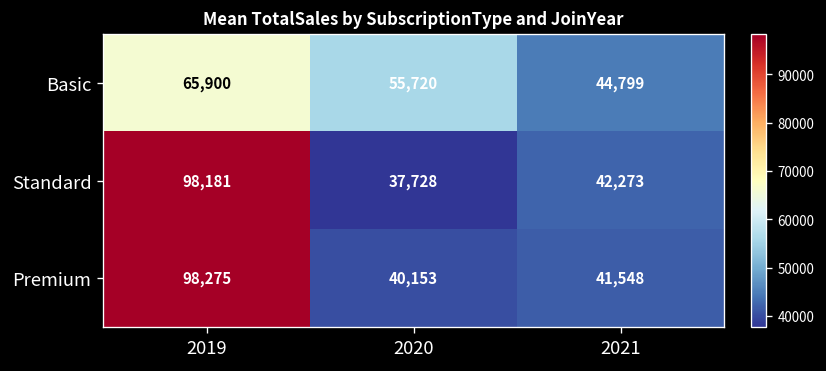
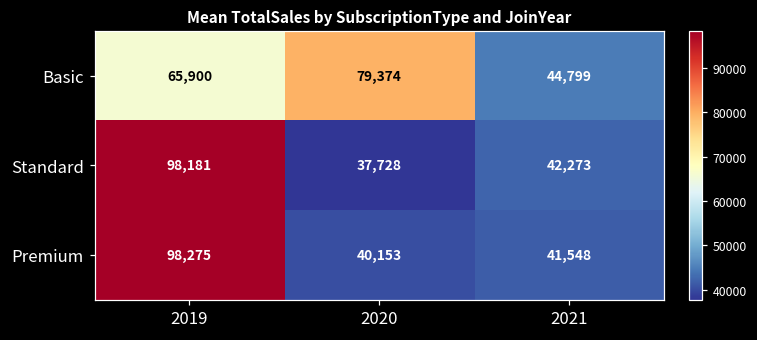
  {
    "Basic": {
      "2019": "65,900",
-     "2020": "55,720",
+     "2020": "79,374",
      "2021": "44,799"
    },
    "Standard": {
      "2019": "98,181",
      "2020": "37,728",
      "2021": "42,273"
    },
    "Premium": {
      "2019": "98,275",
      "2020": "40,153",
      "2021": "41,548"
    }
  }
